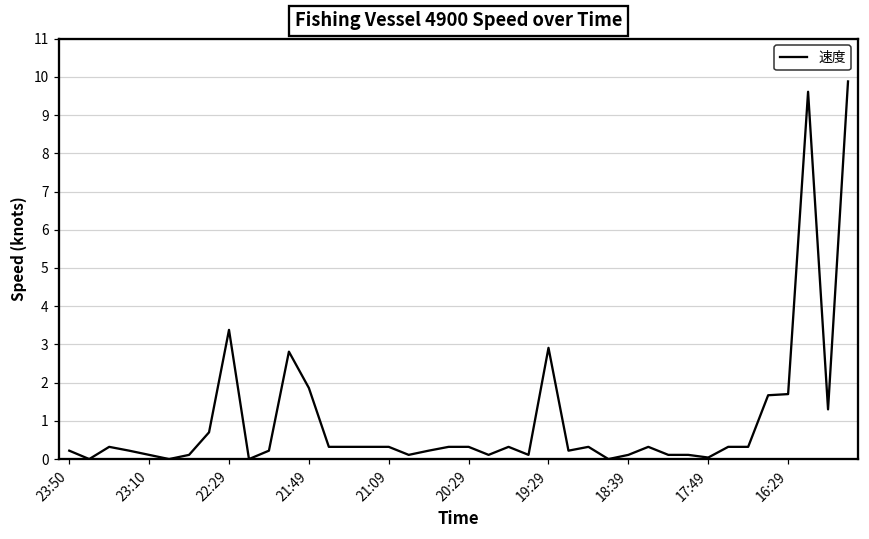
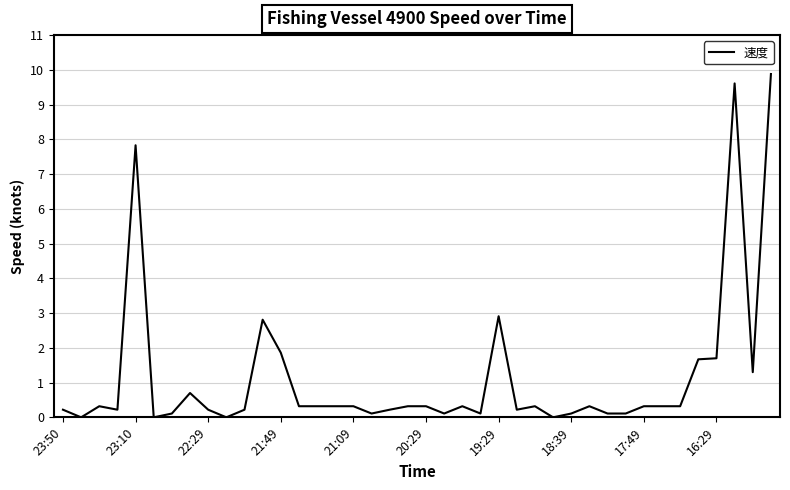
  {
    "23:50": 0.2,
-   "23:10": 0.1,
-   "22:29": 3.4,
+   "23:10": 7.8,
+   "22:29": 0.2,
    "21:49": 1.9,
    "21:09": 0.3,
    "20:29": 0.3,
    "19:29": 2.9,
    "18:39": 0.1,
-   "17:49": 0.0,
+   "17:49": 0.3,
    "16:29": 1.7
  }
